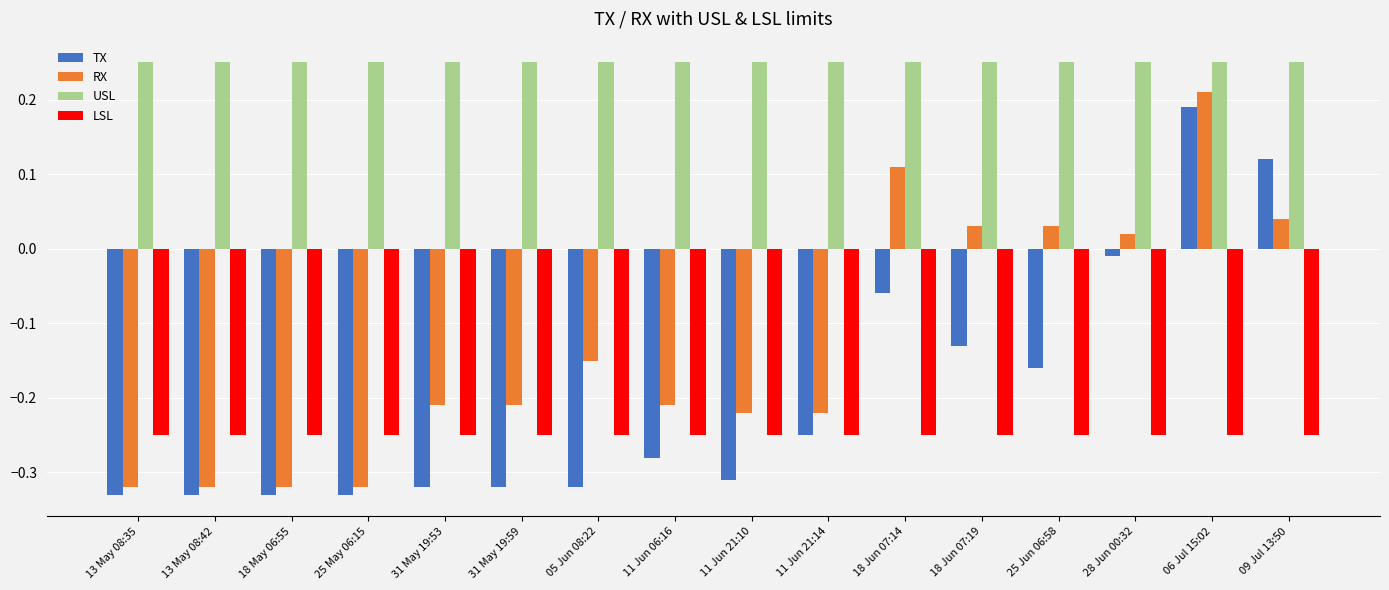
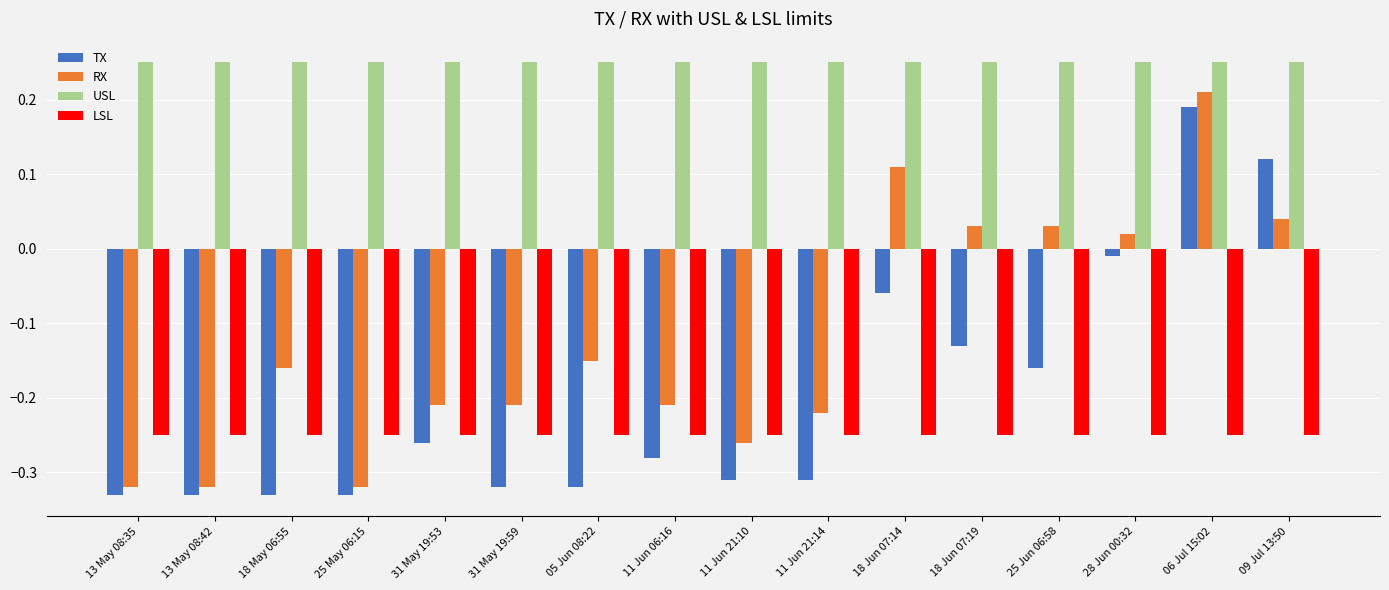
  {
    "TX": {
      "13 May 08:35": -0.33,
      "13 May 08:42": -0.33,
      "18 May 06:55": -0.33,
      "25 May 06:15": -0.33,
-     "31 May 19:53": -0.32,
+     "31 May 19:53": -0.26,
      "31 May 19:59": -0.32,
      "05 Jun 08:22": -0.32,
      "11 Jun 06:16": -0.28,
      "11 Jun 21:10": -0.31,
-     "11 Jun 21:14": -0.25,
+     "11 Jun 21:14": -0.31,
      "18 Jun 07:14": -0.06,
      "18 Jun 07:19": -0.13,
      "25 Jun 06:58": -0.16,
      "28 Jun 00:32": -0.01,
      "06 Jul 15:02": 0.19,
      "09 Jul 13:50": 0.12
    },
    "RX": {
      "13 May 08:35": -0.32,
      "13 May 08:42": -0.32,
-     "18 May 06:55": -0.32,
+     "18 May 06:55": -0.16,
      "25 May 06:15": -0.32,
      "31 May 19:53": -0.21,
      "31 May 19:59": -0.21,
      "05 Jun 08:22": -0.15,
      "11 Jun 06:16": -0.21,
-     "11 Jun 21:10": -0.22,
+     "11 Jun 21:10": -0.26,
      "11 Jun 21:14": -0.22,
      "18 Jun 07:14": 0.11,
      "18 Jun 07:19": 0.03,
      "25 Jun 06:58": 0.03,
      "28 Jun 00:32": 0.02,
      "06 Jul 15:02": 0.21,
      "09 Jul 13:50": 0.04
    },
    "USL": {
      "13 May 08:35": 0.25,
      "13 May 08:42": 0.25,
      "18 May 06:55": 0.25,
      "25 May 06:15": 0.25,
      "31 May 19:53": 0.25,
      "31 May 19:59": 0.25,
      "05 Jun 08:22": 0.25,
      "11 Jun 06:16": 0.25,
      "11 Jun 21:10": 0.25,
      "11 Jun 21:14": 0.25,
      "18 Jun 07:14": 0.25,
      "18 Jun 07:19": 0.25,
      "25 Jun 06:58": 0.25,
      "28 Jun 00:32": 0.25,
      "06 Jul 15:02": 0.25,
      "09 Jul 13:50": 0.25
    },
    "LSL": {
      "13 May 08:35": -0.25,
      "13 May 08:42": -0.25,
      "18 May 06:55": -0.25,
      "25 May 06:15": -0.25,
      "31 May 19:53": -0.25,
      "31 May 19:59": -0.25,
      "05 Jun 08:22": -0.25,
      "11 Jun 06:16": -0.25,
      "11 Jun 21:10": -0.25,
      "11 Jun 21:14": -0.25,
      "18 Jun 07:14": -0.25,
      "18 Jun 07:19": -0.25,
      "25 Jun 06:58": -0.25,
      "28 Jun 00:32": -0.25,
      "06 Jul 15:02": -0.25,
      "09 Jul 13:50": -0.25
    }
  }
